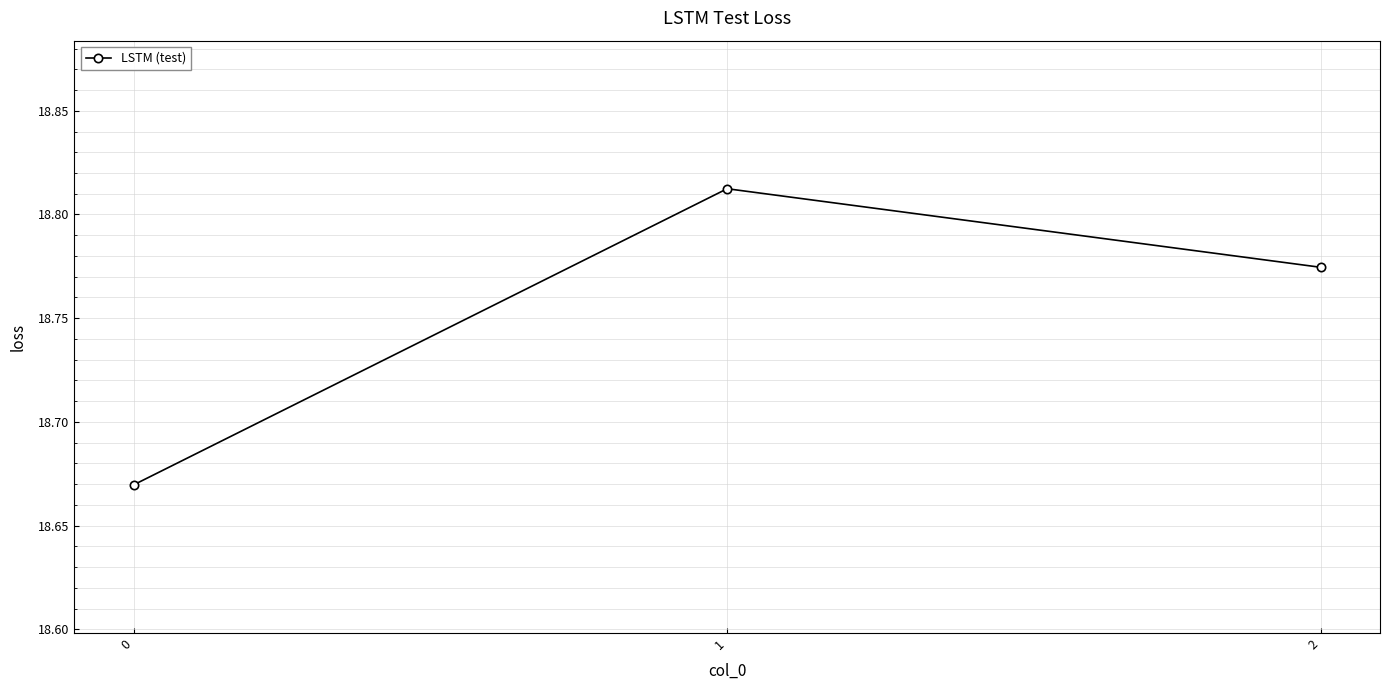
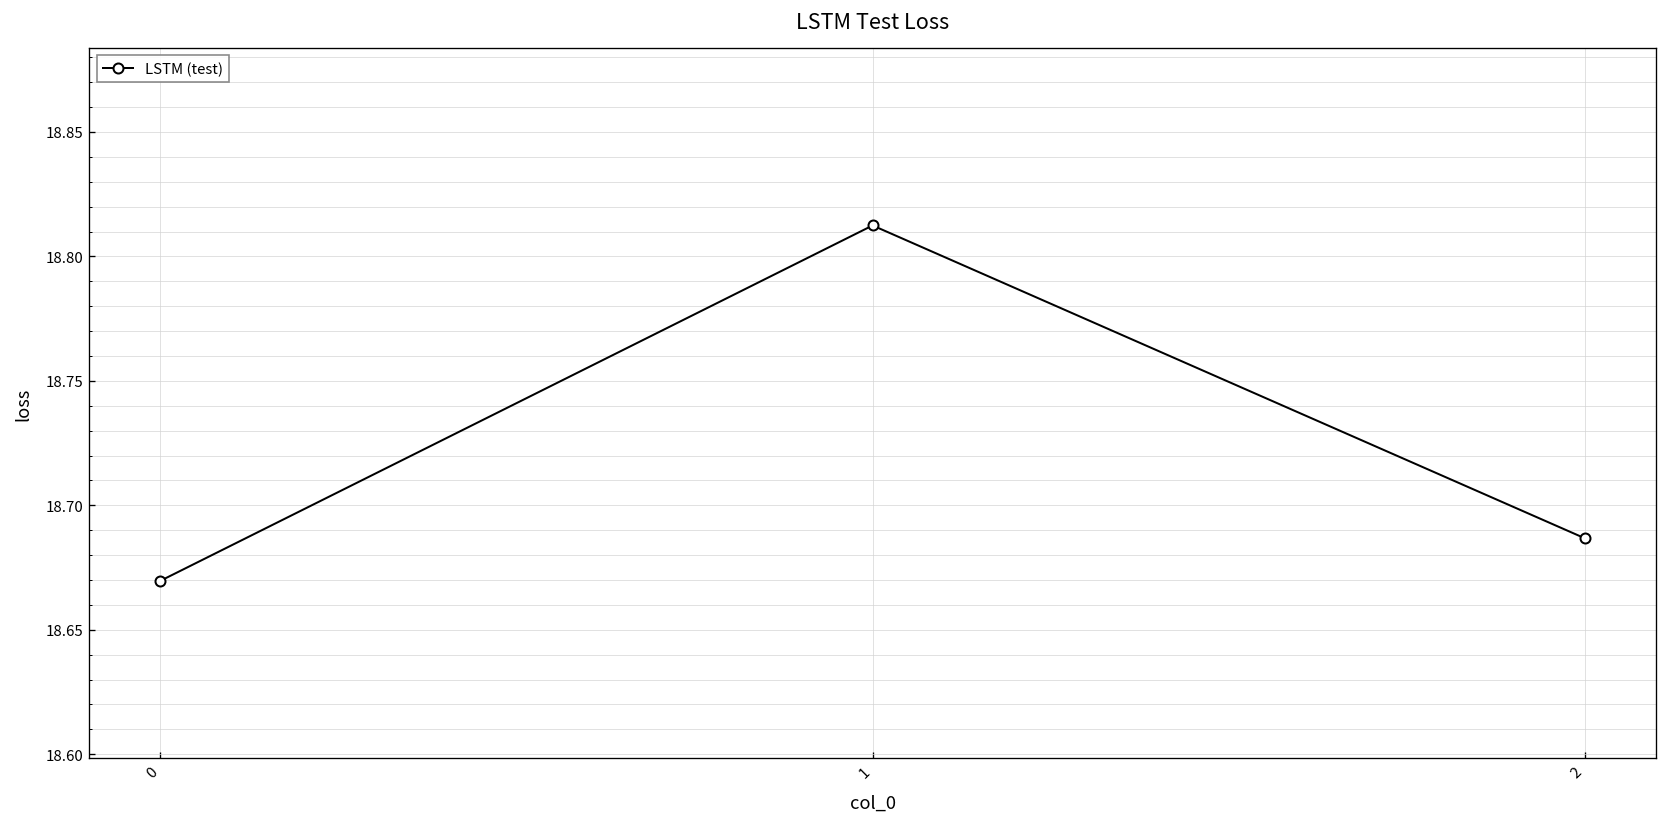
  {
    "0": 18.670,
    "1": 18.812,
-   "2": 18.775
+   "2": 18.687
  }
